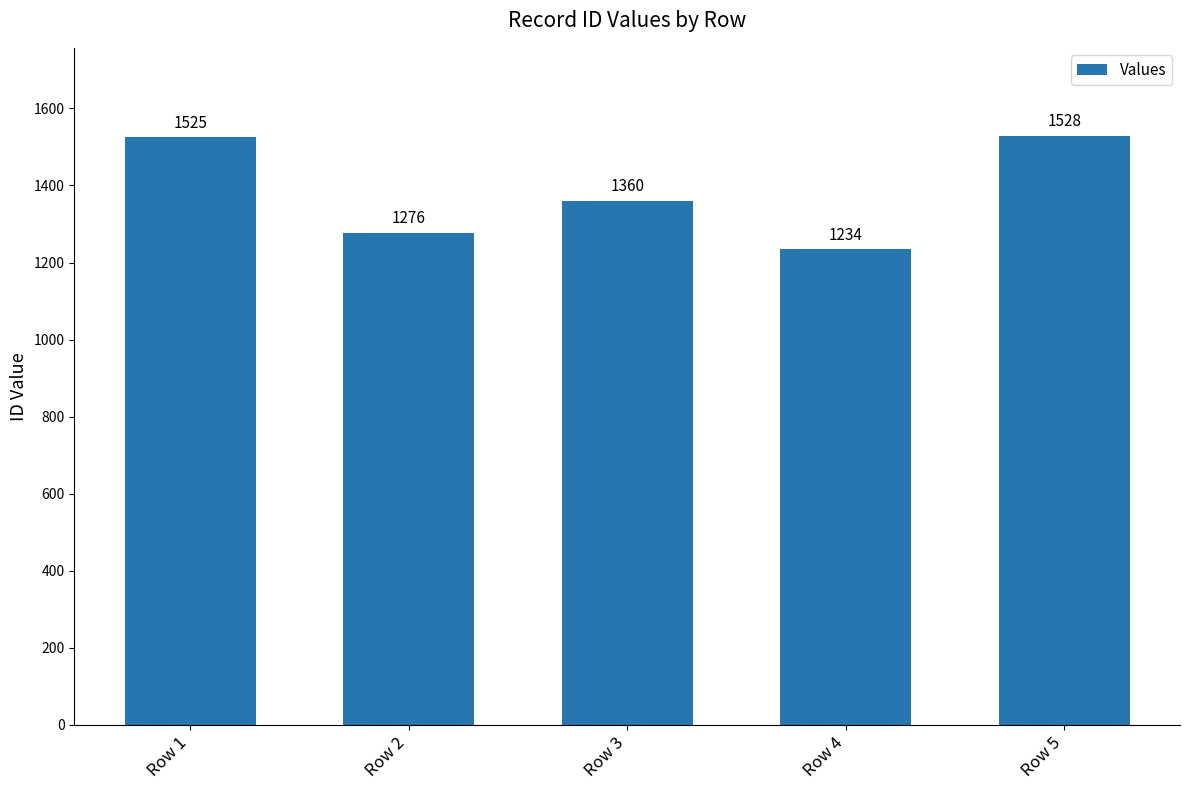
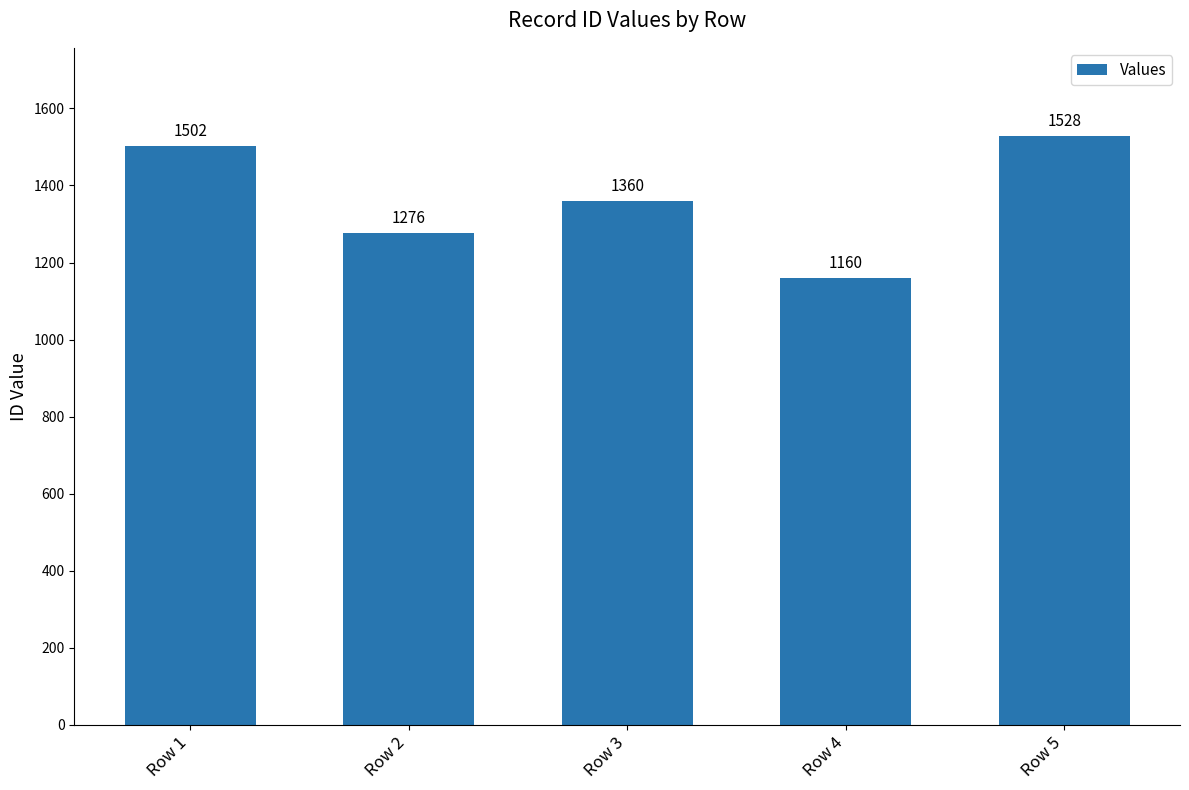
  {
-   "Row 1": 1525,
+   "Row 1": 1502,
    "Row 2": 1276,
    "Row 3": 1360,
-   "Row 4": 1234,
+   "Row 4": 1160,
    "Row 5": 1528
  }
